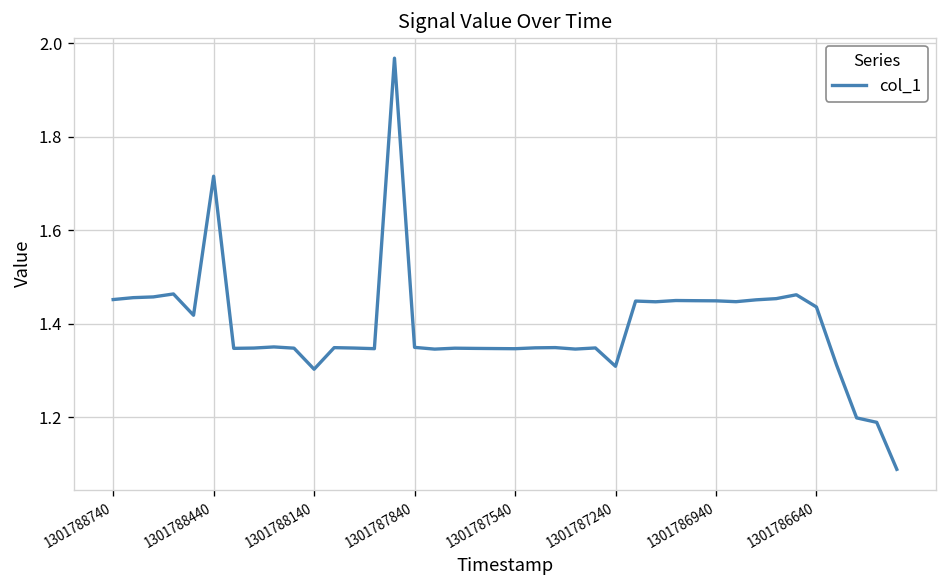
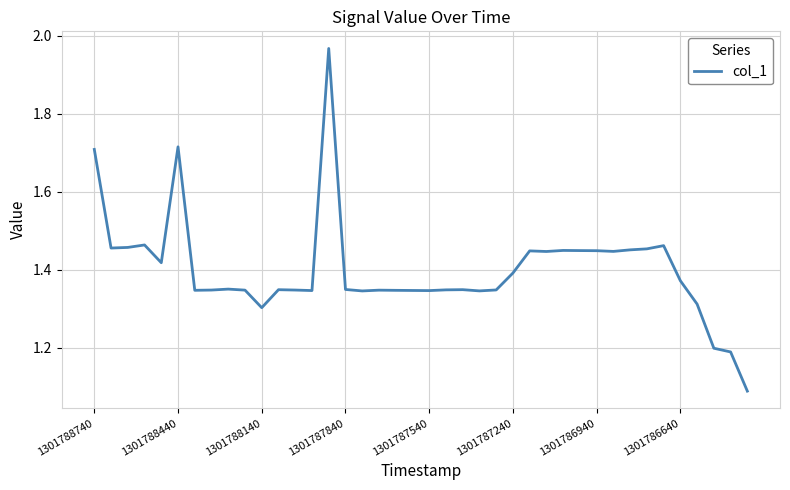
  {
-   "1301788740": 1.45,
+   "1301788740": 1.71,
    "1301788440": 1.72,
    "1301788140": 1.30,
    "1301787840": 1.35,
    "1301787540": 1.35,
-   "1301787240": 1.31,
+   "1301787240": 1.39,
    "1301786940": 1.45,
-   "1301786640": 1.44
+   "1301786640": 1.37
  }
